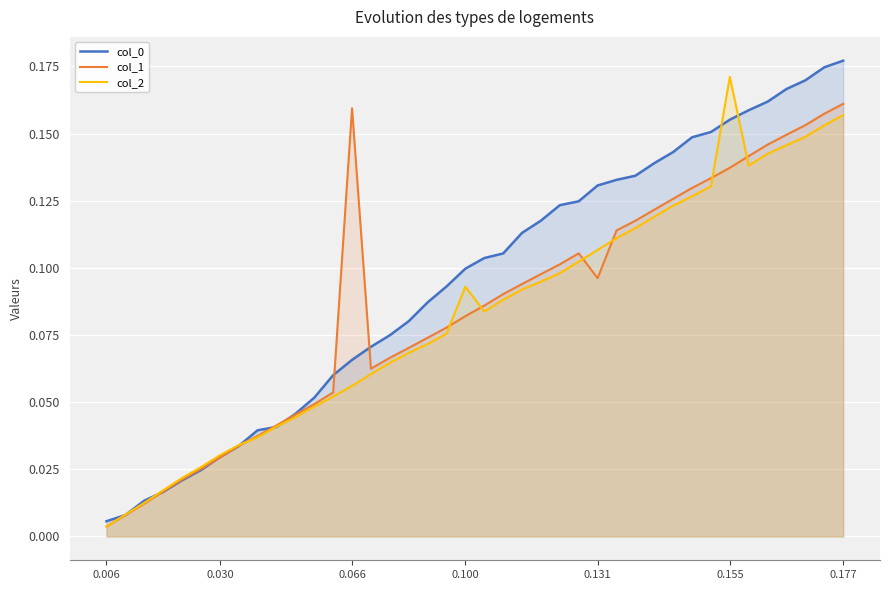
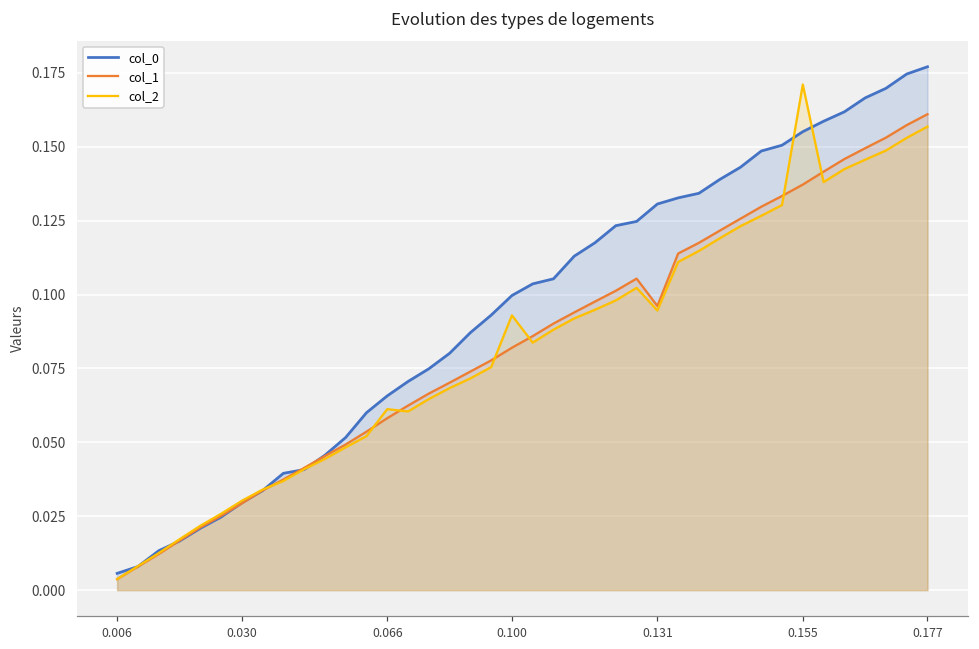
  {
    "col_0": {
      "0.006": 0.006,
      "0.066": 0.066,
      "0.100": 0.100,
      "0.131": 0.131,
      "0.155": 0.155,
      "0.177": 0.177
    },
    "col_1": {
-     "0.066": 0.159,
+     "0.066": 0.058,
      "0.100": 0.082,
      "0.131": 0.096,
      "0.155": 0.137,
      "0.177": 0.161
    },
    "col_2": {
-     "0.066": 0.056,
+     "0.066": 0.061,
      "0.100": 0.093,
-     "0.131": 0.107,
+     "0.131": 0.095,
      "0.155": 0.171,
      "0.177": 0.157
    }
  }
